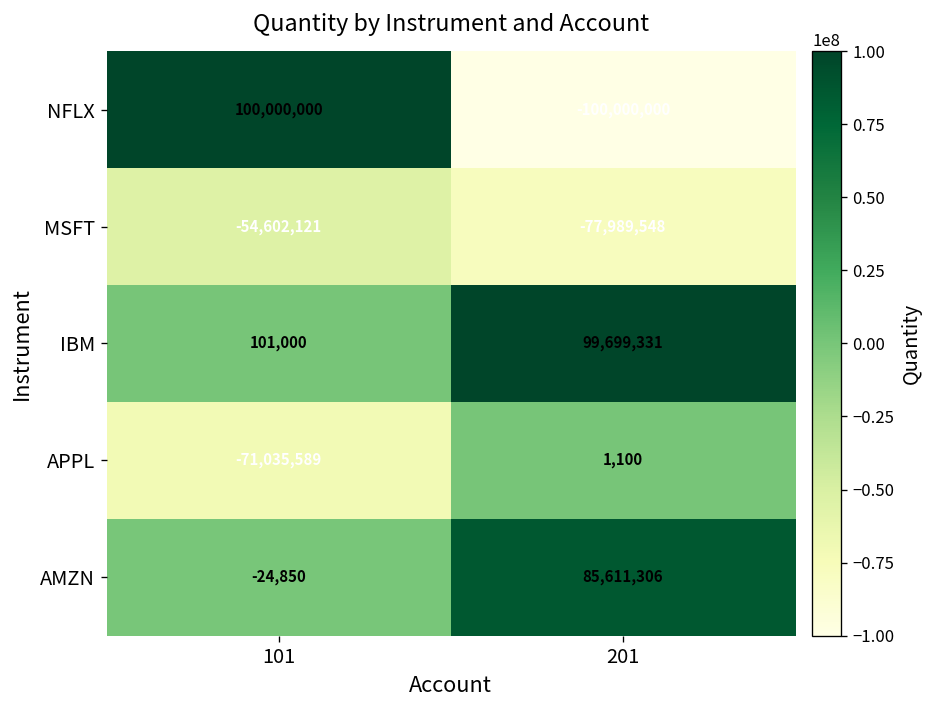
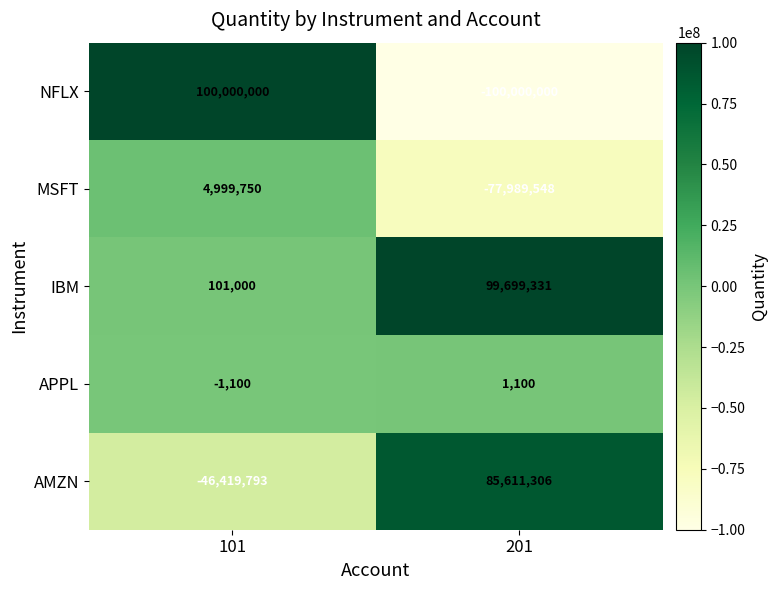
  {
    "NFLX": {
      "101": "100,000,000"
    },
    "MSFT": {
-     "101": "-54,602,121",
+     "101": "4,999,750",
      "201": "-77,989,548"
    },
    "IBM": {
      "101": "101,000",
      "201": "99,699,331"
    },
    "APPL": {
-     "101": "-71,035,589",
+     "101": "-1,100",
      "201": "1,100"
    },
    "AMZN": {
-     "101": "-24,850",
+     "101": "-46,419,793",
      "201": "85,611,306"
    }
  }
